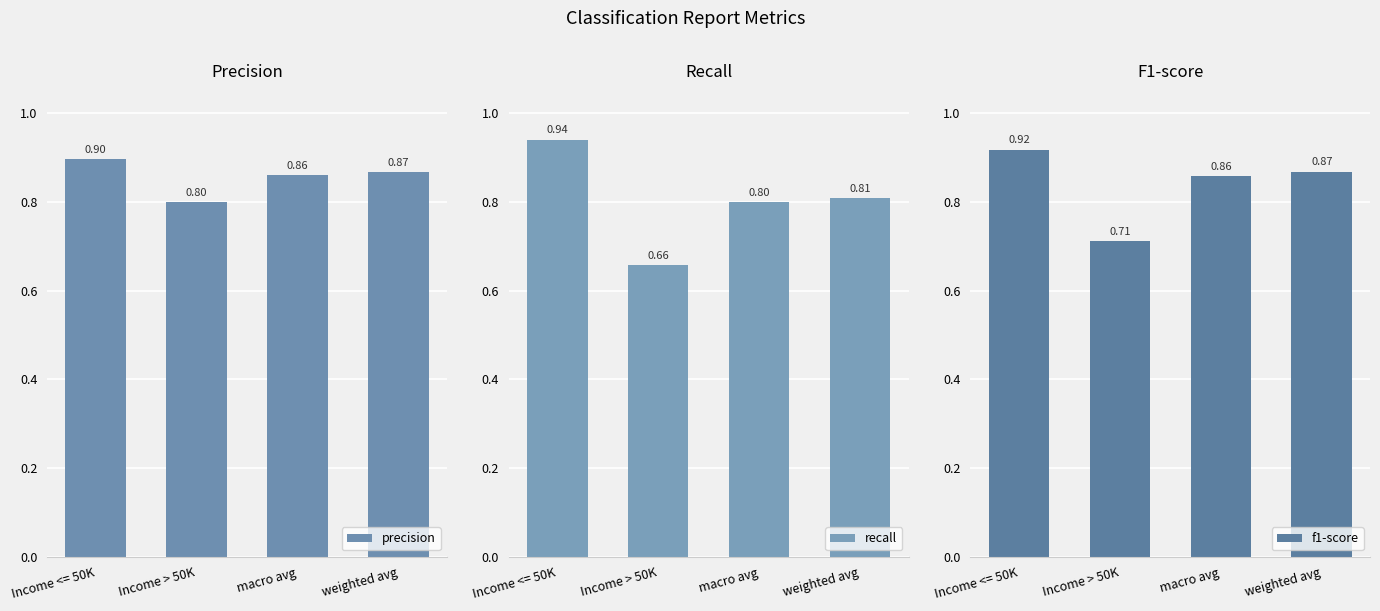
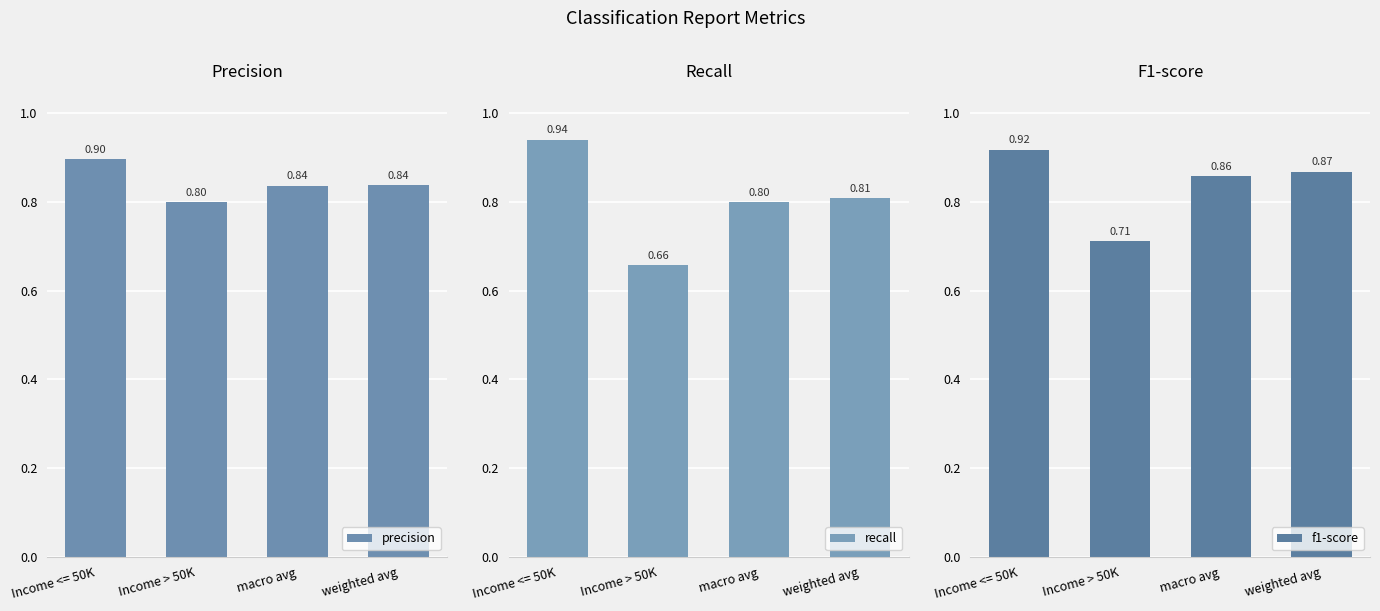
  {
    "Precision": {
      "Income <= 50K": 0.90,
      "Income > 50K": 0.80,
-     "macro avg": 0.86,
-     "weighted avg": 0.87
+     "macro avg": 0.84,
+     "weighted avg": 0.84
    },
    "Recall": {
      "Income <= 50K": 0.94,
      "Income > 50K": 0.66,
      "macro avg": 0.80,
      "weighted avg": 0.81
    },
    "F1-score": {
      "Income <= 50K": 0.92,
      "Income > 50K": 0.71,
      "macro avg": 0.86,
      "weighted avg": 0.87
    }
  }
